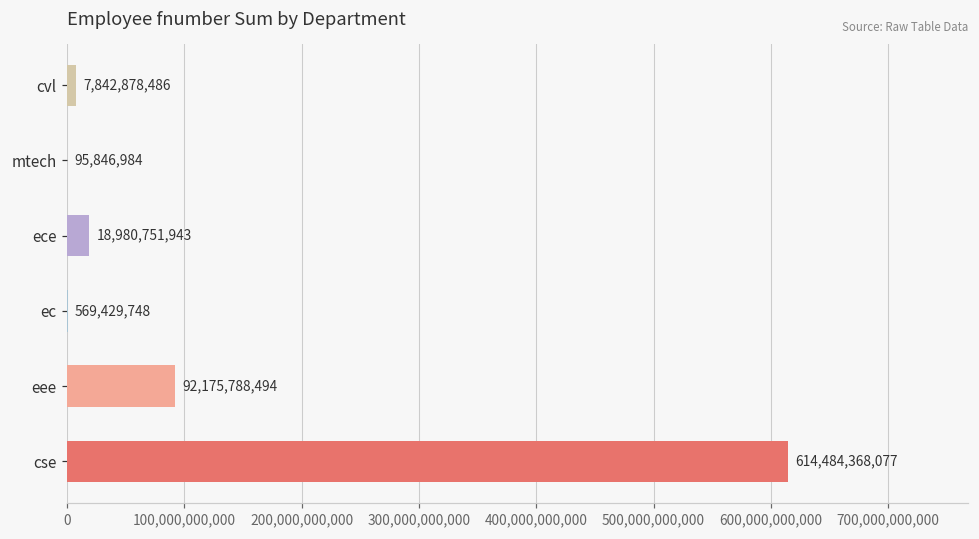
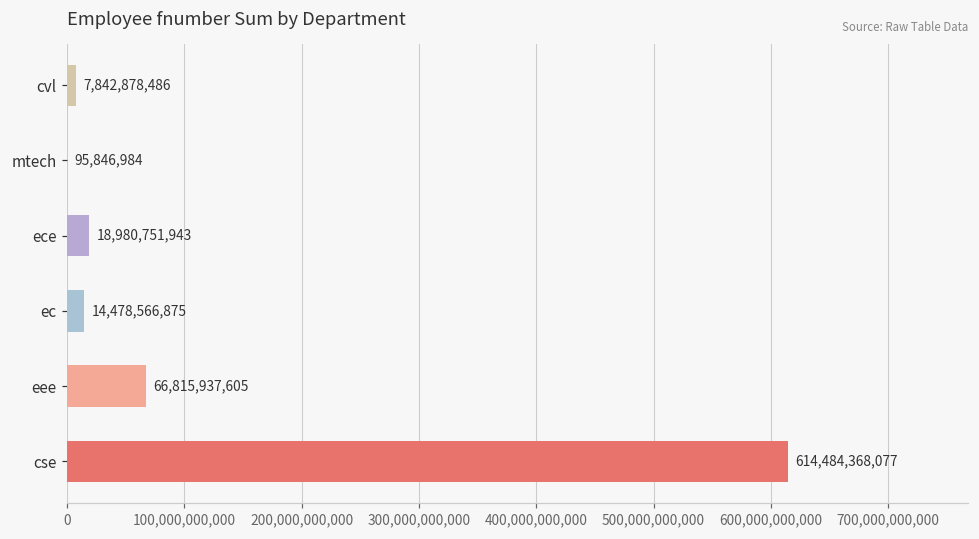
  {
    "cvl": "7,842,878,486",
    "mtech": "95,846,984",
    "ece": "18,980,751,943",
-   "ec": "569,429,748",
-   "eee": "92,175,788,494",
+   "ec": "14,478,566,875",
+   "eee": "66,815,937,605",
    "cse": "614,484,368,077"
  }
